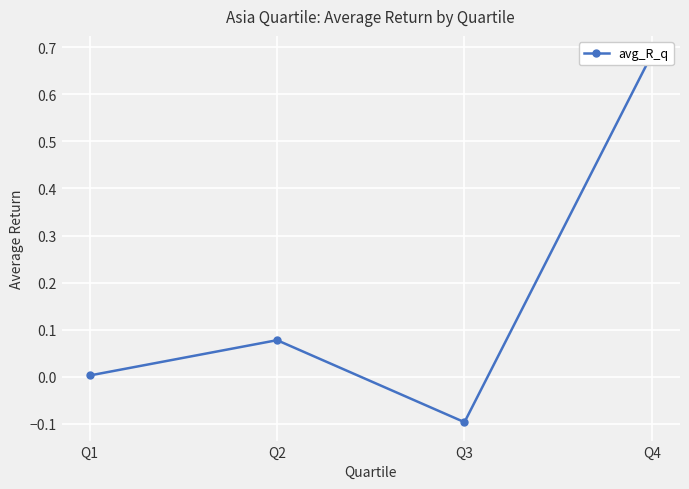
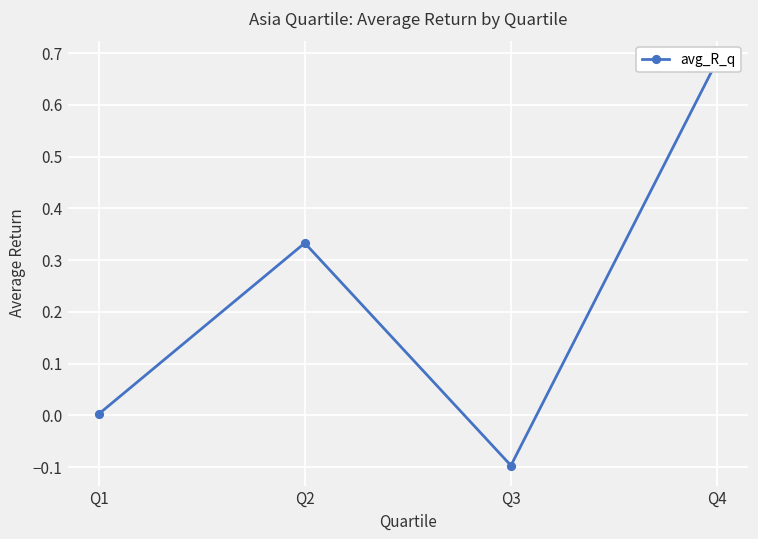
  {
    "Q1": 0.00,
-   "Q2": 0.08,
+   "Q2": 0.33,
    "Q3": -0.10
  }
